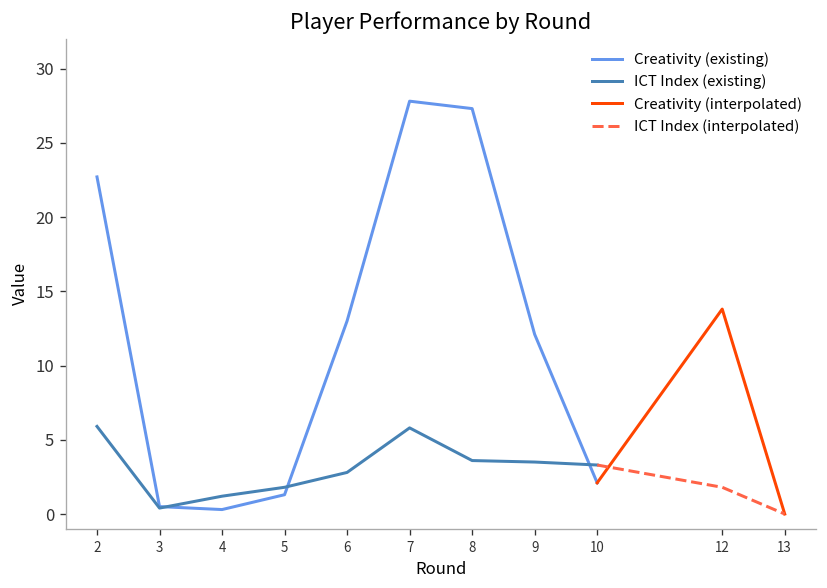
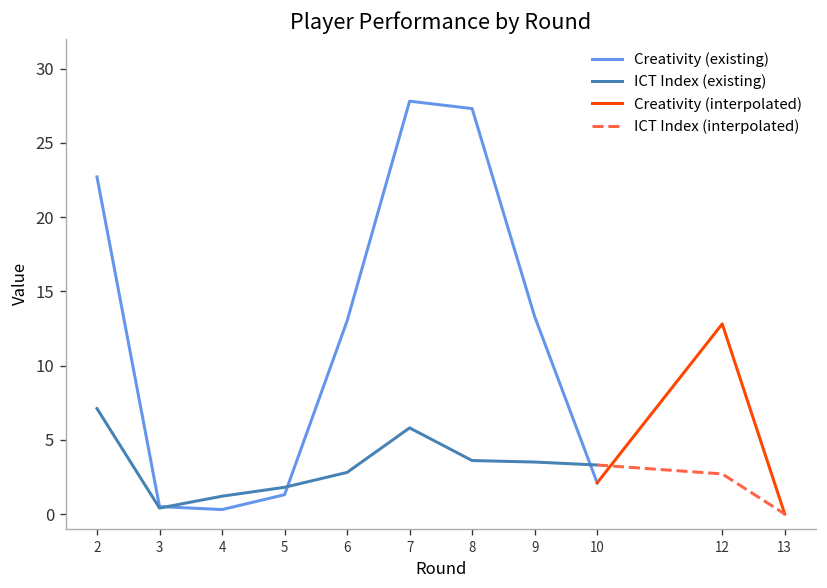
  {
    "Creativity (existing)": {
      "2": 22.7,
      "4": 0.3,
      "5": 1.3,
      "6": 13.0,
      "7": 27.8,
      "8": 27.3,
-     "9": 12.1
+     "9": 13.3
    },
    "ICT Index (existing)": {
-     "2": 5.9,
+     "2": 7.1,
      "4": 1.2,
      "5": 1.8,
      "6": 2.8,
      "7": 5.8,
      "8": 3.6,
      "9": 3.5
    },
    "Creativity (interpolated)": {
-     "12": 13.8
+     "12": 12.8
    },
    "ICT Index (interpolated)": {
-     "12": 1.8
+     "12": 2.7
    }
  }
